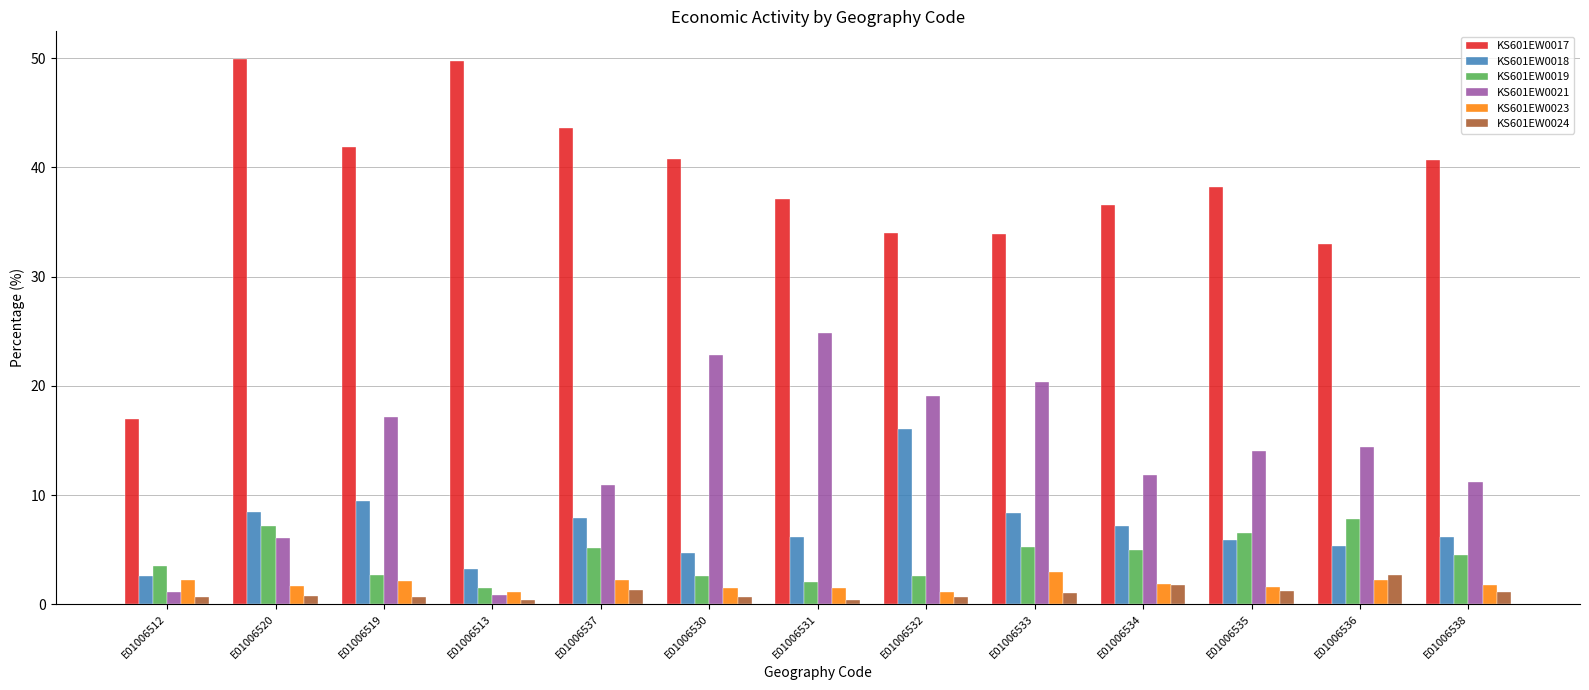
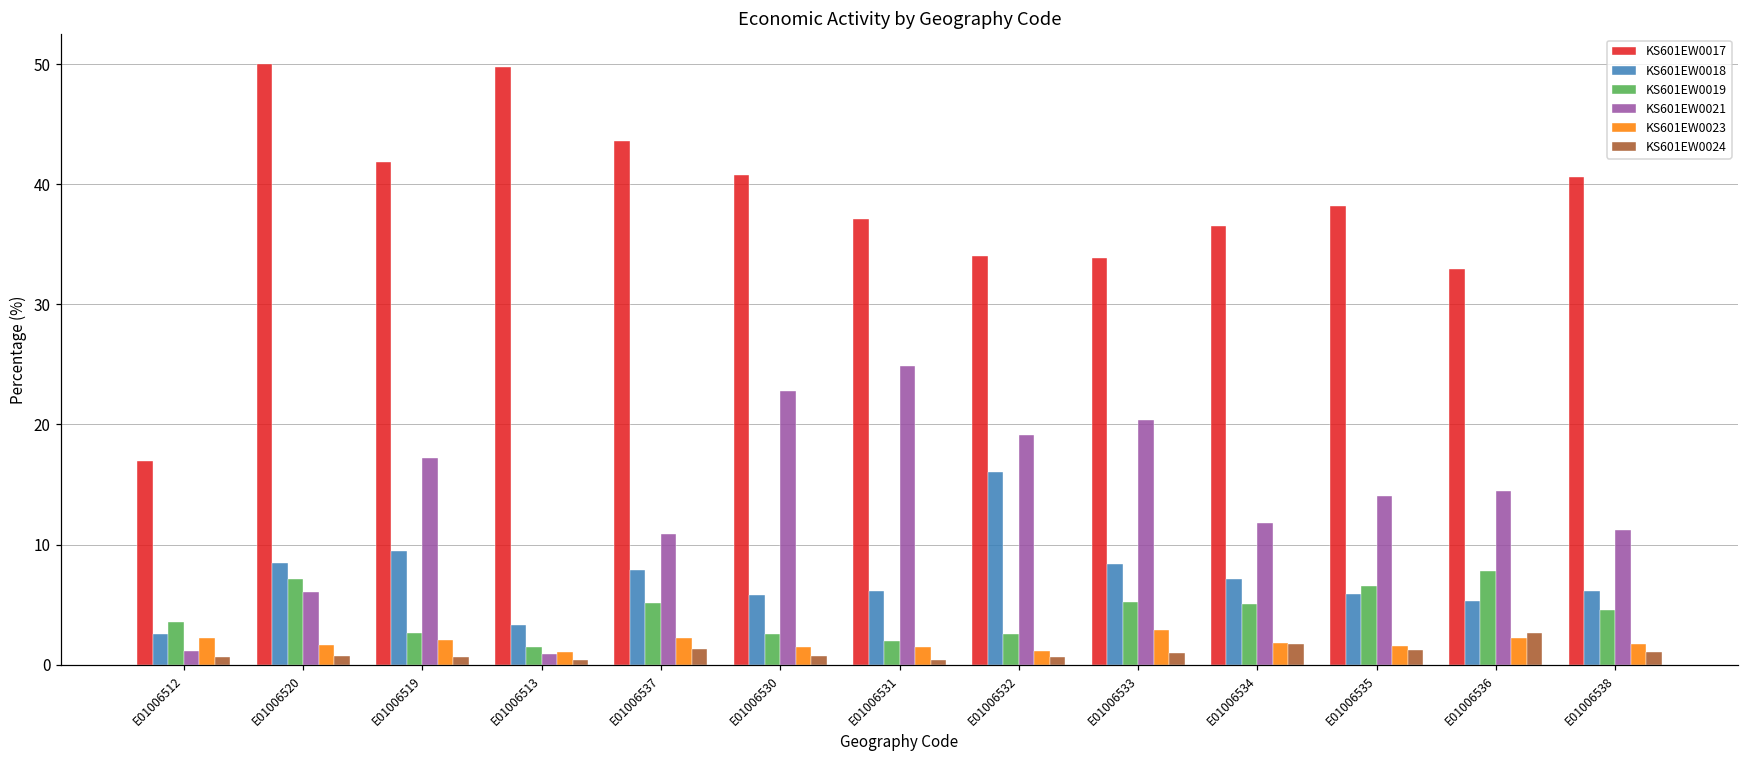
  {
    "KS601EW0017": {
      "E01006512": 17.0,
      "E01006520": 50.0,
      "E01006519": 41.8,
      "E01006513": 49.7,
      "E01006537": 43.6,
      "E01006530": 40.8,
      "E01006531": 37.1,
      "E01006532": 34.0,
      "E01006533": 33.9,
      "E01006534": 36.5,
      "E01006535": 38.2,
      "E01006536": 33.0,
      "E01006538": 40.6
    },
    "KS601EW0018": {
      "E01006512": 2.6,
      "E01006520": 8.5,
      "E01006519": 9.5,
      "E01006513": 3.3,
      "E01006537": 7.9,
-     "E01006530": 4.7,
+     "E01006530": 5.8,
      "E01006531": 6.1,
      "E01006532": 16.1,
      "E01006533": 8.4,
      "E01006534": 7.2,
      "E01006535": 5.9,
      "E01006536": 5.3,
      "E01006538": 6.1
    },
    "KS601EW0019": {
      "E01006512": 3.5,
      "E01006520": 7.2,
      "E01006519": 2.6,
      "E01006513": 1.5,
      "E01006537": 5.2,
      "E01006530": 2.6,
      "E01006531": 2.0,
      "E01006532": 2.6,
      "E01006533": 5.2,
      "E01006534": 5.0,
      "E01006535": 6.5,
      "E01006536": 7.8,
      "E01006538": 4.5
    },
    "KS601EW0021": {
      "E01006512": 1.1,
      "E01006520": 6.1,
      "E01006519": 17.2,
      "E01006513": 0.9,
      "E01006537": 10.9,
      "E01006530": 22.8,
      "E01006531": 24.9,
      "E01006532": 19.1,
      "E01006533": 20.4,
      "E01006534": 11.8,
      "E01006535": 14.1,
      "E01006536": 14.4,
      "E01006538": 11.2
    },
    "KS601EW0023": {
      "E01006512": 2.2,
      "E01006520": 1.6,
      "E01006519": 2.1,
      "E01006513": 1.1,
      "E01006537": 2.2,
      "E01006530": 1.5,
      "E01006531": 1.5,
      "E01006532": 1.1,
      "E01006533": 2.9,
      "E01006534": 1.8,
      "E01006535": 1.6,
      "E01006536": 2.2,
      "E01006538": 1.7
    },
    "KS601EW0024": {
      "E01006512": 0.7,
      "E01006520": 0.7,
      "E01006519": 0.6,
      "E01006513": 0.4,
      "E01006537": 1.3,
      "E01006530": 0.7,
      "E01006531": 0.4,
      "E01006532": 0.6,
      "E01006533": 1.0,
      "E01006534": 1.7,
      "E01006535": 1.2,
      "E01006536": 2.7,
      "E01006538": 1.1
    }
  }
